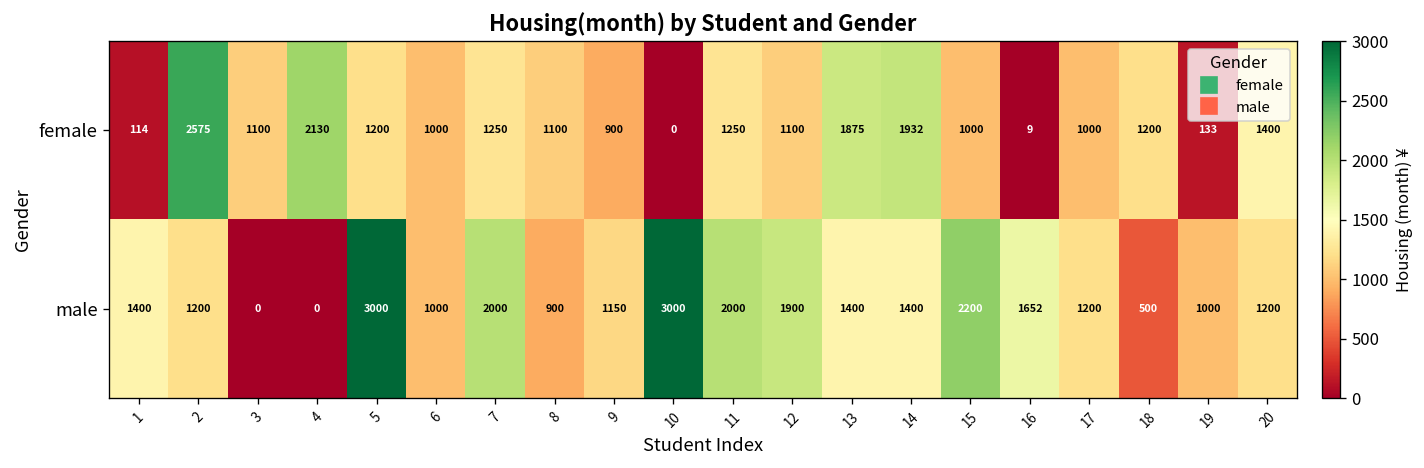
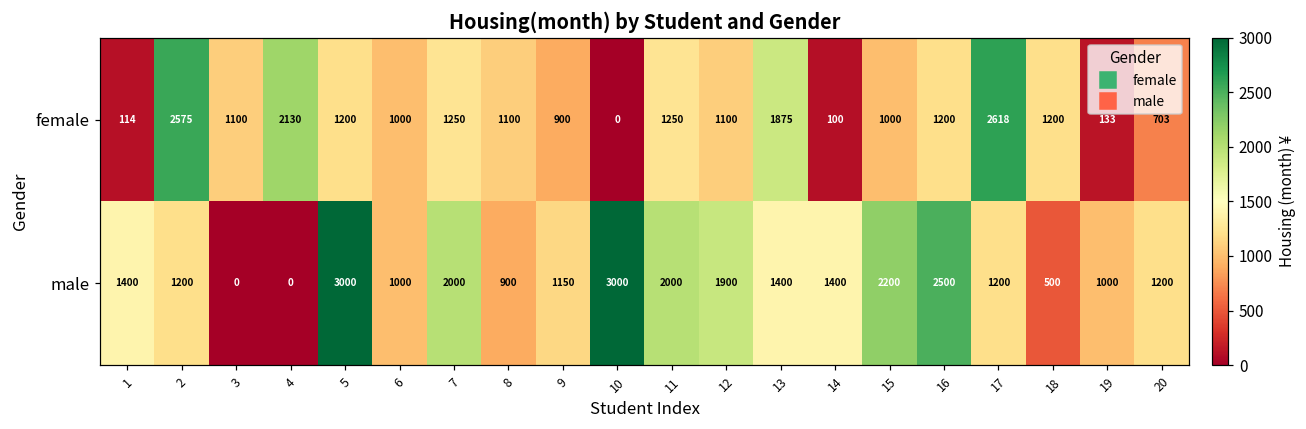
  {
    "female": {
      "1": 114,
      "2": 2575,
      "3": 1100,
      "4": 2130,
      "5": 1200,
      "6": 1000,
      "7": 1250,
      "8": 1100,
      "9": 900,
      "10": 0,
      "11": 1250,
      "12": 1100,
      "13": 1875,
-     "14": 1932,
+     "14": 100,
      "15": 1000,
-     "16": 9,
-     "17": 1000,
+     "16": 1200,
+     "17": 2618,
      "18": 1200,
      "19": 133,
-     "20": 1400
+     "20": 703
    },
    "male": {
      "1": 1400,
      "2": 1200,
      "3": 0,
      "4": 0,
      "5": 3000,
      "6": 1000,
      "7": 2000,
      "8": 900,
      "9": 1150,
      "10": 3000,
      "11": 2000,
      "12": 1900,
      "13": 1400,
      "14": 1400,
      "15": 2200,
-     "16": 1652,
+     "16": 2500,
      "17": 1200,
      "18": 500,
      "19": 1000,
      "20": 1200
    }
  }
